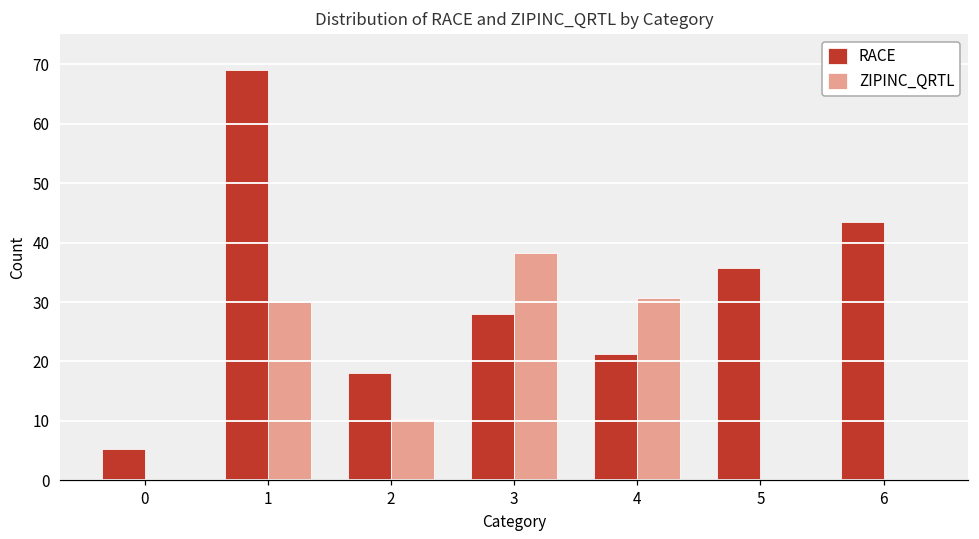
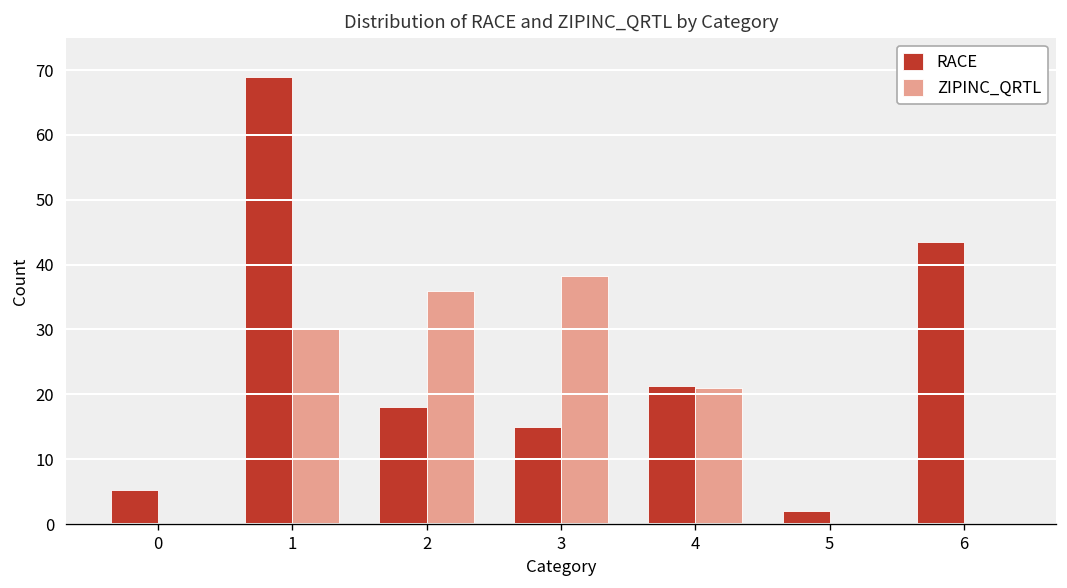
  {
    "RACE": {
      "0": 5,
      "1": 69,
      "2": 18,
-     "3": 28,
+     "3": 15,
      "4": 21,
-     "5": 36,
+     "5": 2,
      "6": 44
    },
    "ZIPINC_QRTL": {
      "0": 0,
      "1": 30,
-     "2": 10,
+     "2": 36,
      "3": 38,
-     "4": 31,
+     "4": 21,
      "5": 0,
      "6": 0
    }
  }
